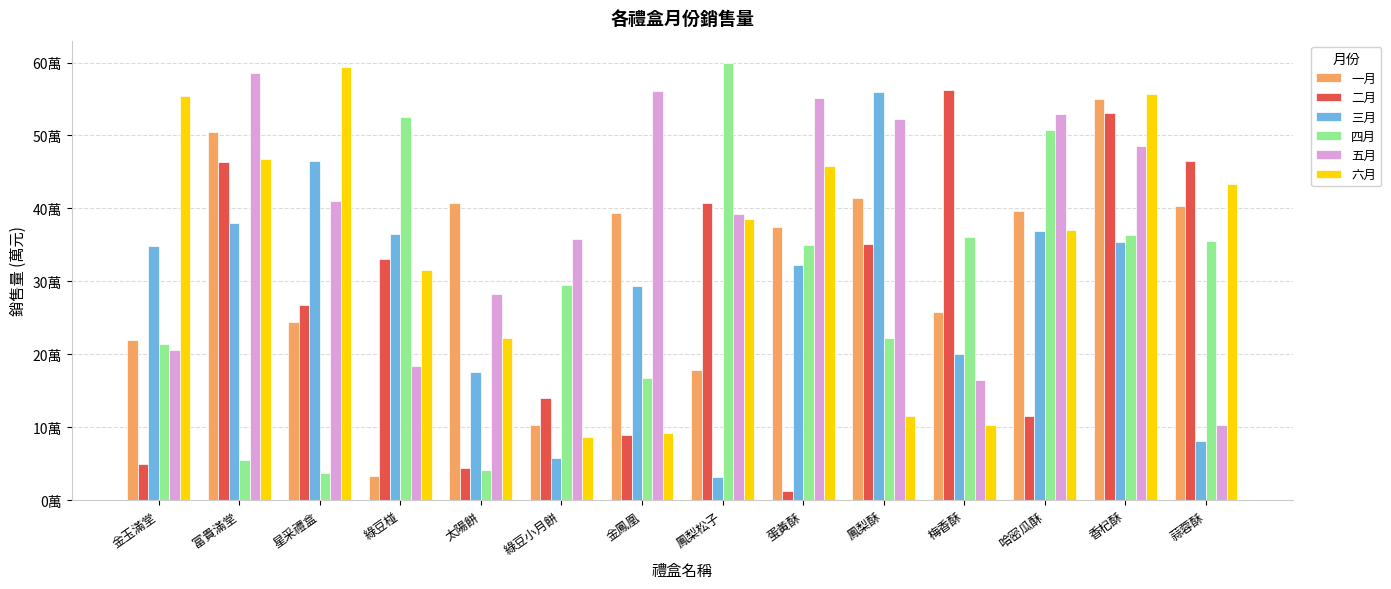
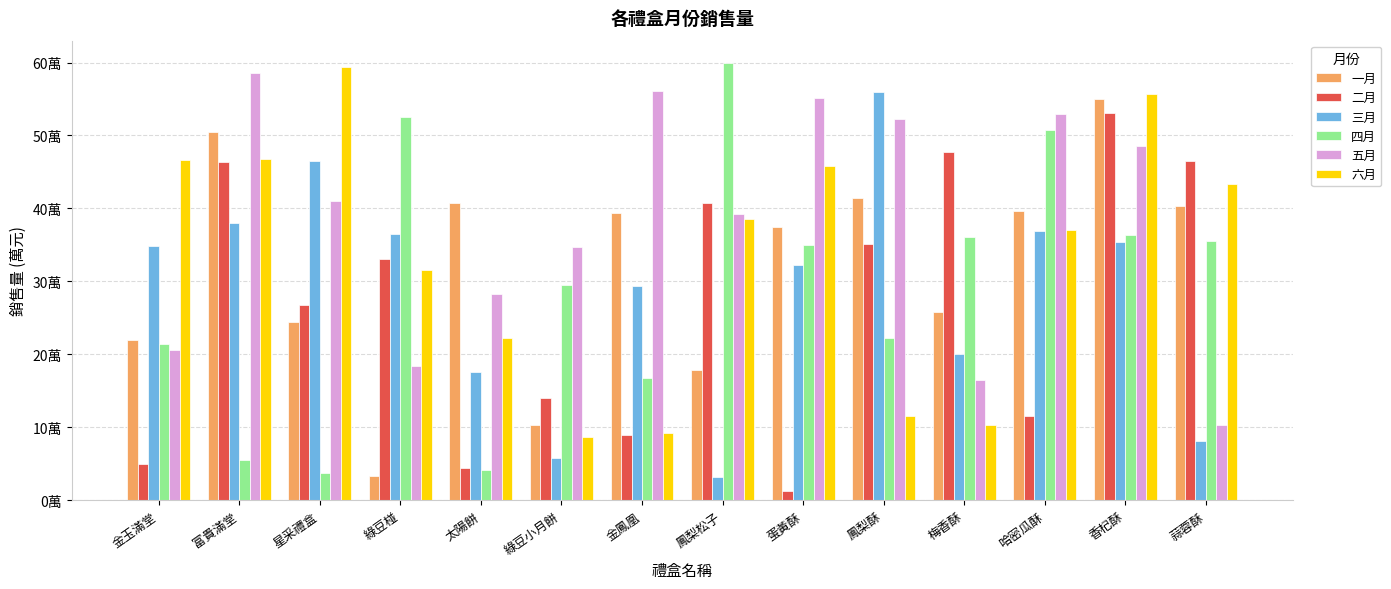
  {
    "一月": {
      "金玉滿堂": "22萬",
      "富貴滿堂": "51萬",
      "星采禮盒": "24萬",
      "綠豆椪": "3萬",
      "太陽餅": "41萬",
      "綠豆小月餅": "10萬",
      "金鳳凰": "39萬",
      "鳳梨松子": "18萬",
      "蛋黃酥": "38萬",
      "鳳梨酥": "41萬",
      "梅香酥": "26萬",
      "哈密瓜酥": "40萬",
      "香杞酥": "55萬",
      "蒜蓉酥": "40萬"
    },
    "二月": {
      "金玉滿堂": "5萬",
      "富貴滿堂": "46萬",
      "星采禮盒": "27萬",
      "綠豆椪": "33萬",
      "太陽餅": "4萬",
      "綠豆小月餅": "14萬",
      "金鳳凰": "9萬",
      "鳳梨松子": "41萬",
      "蛋黃酥": "1萬",
      "鳳梨酥": "35萬",
-     "梅香酥": "56萬",
+     "梅香酥": "48萬",
      "哈密瓜酥": "12萬",
      "香杞酥": "53萬",
      "蒜蓉酥": "47萬"
    },
    "三月": {
      "金玉滿堂": "35萬",
      "富貴滿堂": "38萬",
      "星采禮盒": "47萬",
      "綠豆椪": "37萬",
      "太陽餅": "18萬",
      "綠豆小月餅": "6萬",
      "金鳳凰": "29萬",
      "鳳梨松子": "3萬",
      "蛋黃酥": "32萬",
      "鳳梨酥": "56萬",
      "梅香酥": "20萬",
      "哈密瓜酥": "37萬",
      "香杞酥": "35萬",
      "蒜蓉酥": "8萬"
    },
    "四月": {
      "金玉滿堂": "21萬",
      "富貴滿堂": "6萬",
      "星采禮盒": "4萬",
      "綠豆椪": "53萬",
      "太陽餅": "4萬",
      "綠豆小月餅": "30萬",
      "金鳳凰": "17萬",
      "鳳梨松子": "60萬",
      "蛋黃酥": "35萬",
      "鳳梨酥": "22萬",
      "梅香酥": "36萬",
      "哈密瓜酥": "51萬",
      "香杞酥": "36萬",
      "蒜蓉酥": "36萬"
    },
    "五月": {
      "金玉滿堂": "21萬",
      "富貴滿堂": "59萬",
      "星采禮盒": "41萬",
      "綠豆椪": "18萬",
      "太陽餅": "28萬",
-     "綠豆小月餅": "36萬",
+     "綠豆小月餅": "35萬",
      "金鳳凰": "56萬",
      "鳳梨松子": "39萬",
      "蛋黃酥": "55萬",
      "鳳梨酥": "52萬",
      "梅香酥": "17萬",
      "哈密瓜酥": "53萬",
      "香杞酥": "49萬",
      "蒜蓉酥": "10萬"
    },
    "六月": {
-     "金玉滿堂": "55萬",
+     "金玉滿堂": "47萬",
      "富貴滿堂": "47萬",
      "星采禮盒": "59萬",
      "綠豆椪": "32萬",
      "太陽餅": "22萬",
      "綠豆小月餅": "9萬",
      "金鳳凰": "9萬",
      "鳳梨松子": "39萬",
      "蛋黃酥": "46萬",
      "鳳梨酥": "12萬",
      "梅香酥": "10萬",
      "哈密瓜酥": "37萬",
      "香杞酥": "56萬",
      "蒜蓉酥": "43萬"
    }
  }
